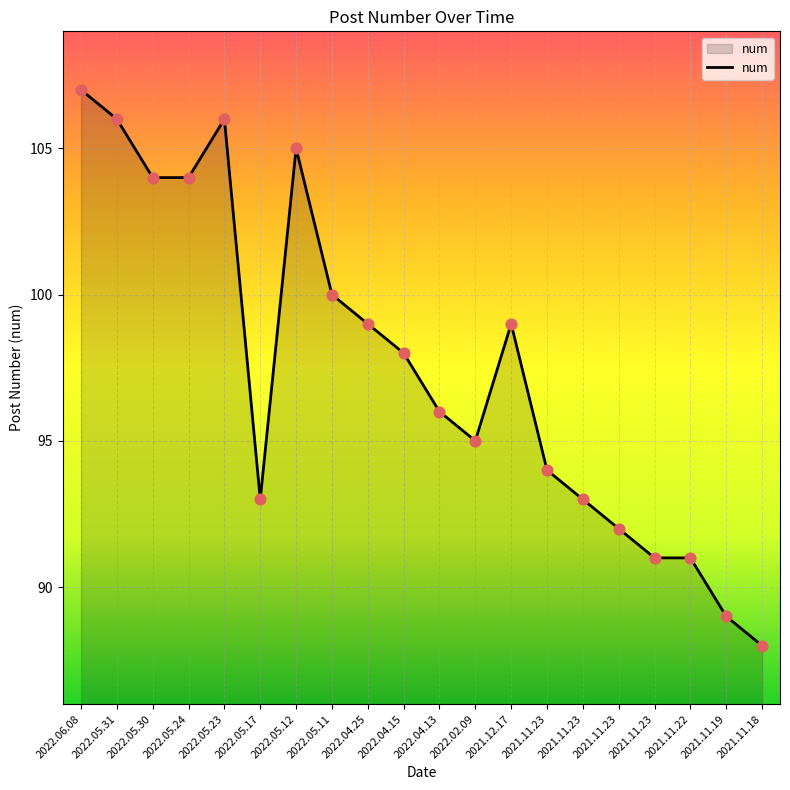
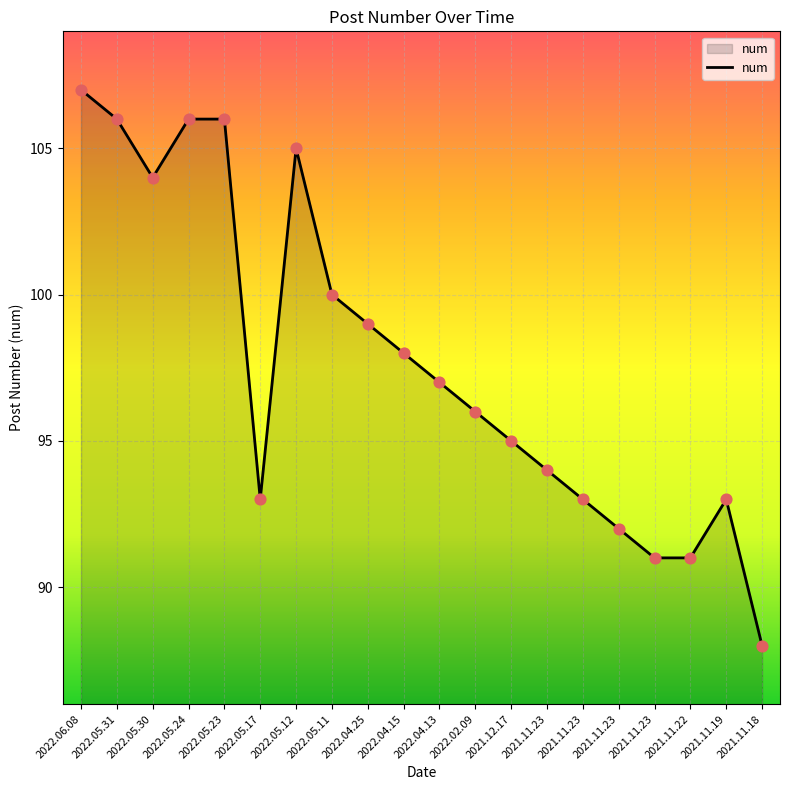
  {
    "2022.06.08": 107,
    "2022.05.31": 106,
    "2022.05.30": 104,
-   "2022.05.24": 104,
+   "2022.05.24": 106,
    "2022.05.23": 106,
    "2022.05.17": 93,
    "2022.05.12": 105,
    "2022.05.11": 100,
    "2022.04.25": 99,
    "2022.04.15": 98,
-   "2022.04.13": 96,
-   "2022.02.09": 95,
-   "2021.12.17": 99,
+   "2022.04.13": 97,
+   "2022.02.09": 96,
+   "2021.12.17": 95,
    "2021.11.22": 91,
-   "2021.11.19": 89,
+   "2021.11.19": 93,
    "2021.11.18": 88
  }
